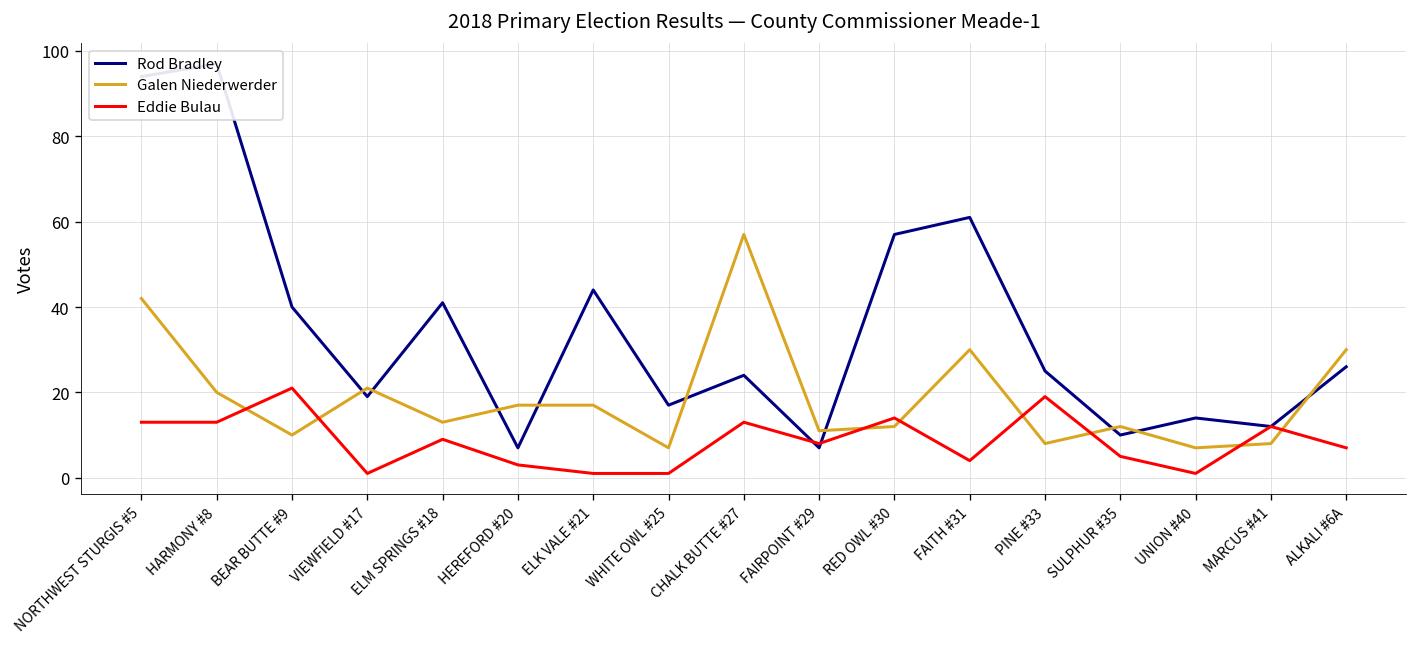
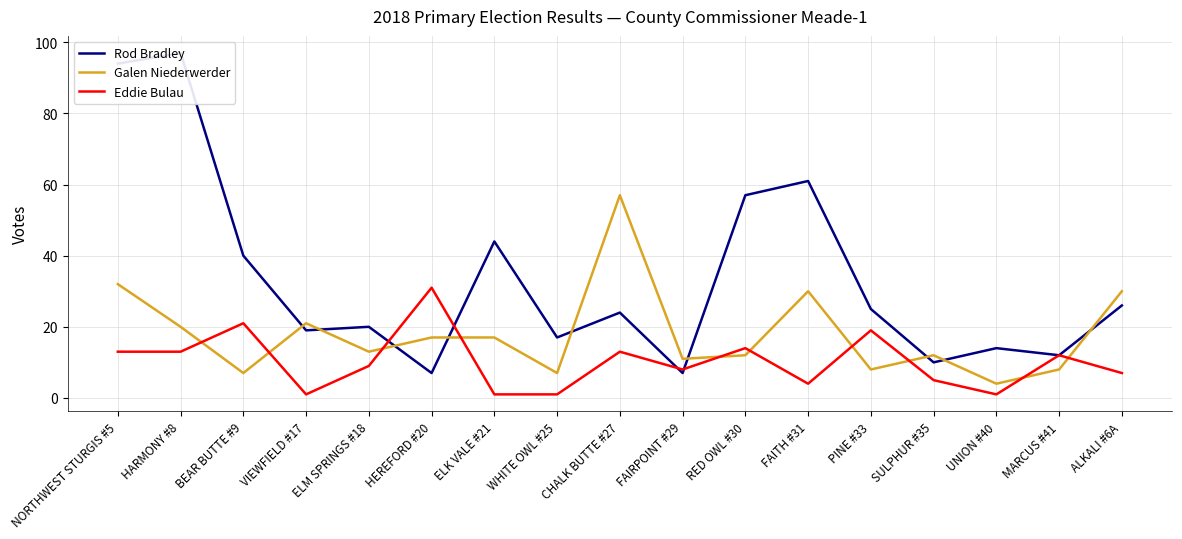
  {
    "Rod Bradley": {
      "BEAR BUTTE #9": 40,
      "VIEWFIELD #17": 19,
-     "ELM SPRINGS #18": 41,
+     "ELM SPRINGS #18": 20,
      "HEREFORD #20": 7,
      "ELK VALE #21": 44,
      "WHITE OWL #25": 17,
      "CHALK BUTTE #27": 24,
      "FAIRPOINT #29": 7,
      "RED OWL #30": 57,
      "FAITH #31": 61,
      "PINE #33": 25,
      "SULPHUR #35": 10,
      "UNION #40": 14,
      "ALKALI #6A": 26
    },
    "Galen Niederwerder": {
-     "NORTHWEST STURGIS #5": 42,
+     "NORTHWEST STURGIS #5": 32,
      "HARMONY #8": 20,
-     "BEAR BUTTE #9": 10,
+     "BEAR BUTTE #9": 7,
      "VIEWFIELD #17": 21,
      "ELM SPRINGS #18": 13,
      "HEREFORD #20": 17,
      "ELK VALE #21": 17,
      "WHITE OWL #25": 7,
      "CHALK BUTTE #27": 57,
      "FAIRPOINT #29": 11,
      "RED OWL #30": 12,
      "FAITH #31": 30,
      "PINE #33": 8,
      "SULPHUR #35": 12,
-     "UNION #40": 7,
+     "UNION #40": 4,
      "MARCUS #41": 8,
      "ALKALI #6A": 30
    },
    "Eddie Bulau": {
      "NORTHWEST STURGIS #5": 13,
      "HARMONY #8": 13,
      "BEAR BUTTE #9": 21,
      "VIEWFIELD #17": 1,
      "ELM SPRINGS #18": 9,
-     "HEREFORD #20": 3,
+     "HEREFORD #20": 31,
      "ELK VALE #21": 1,
      "WHITE OWL #25": 1,
      "CHALK BUTTE #27": 13,
      "FAIRPOINT #29": 8,
      "RED OWL #30": 14,
      "FAITH #31": 4,
      "PINE #33": 19,
      "SULPHUR #35": 5,
      "UNION #40": 1,
      "ALKALI #6A": 7
    }
  }
